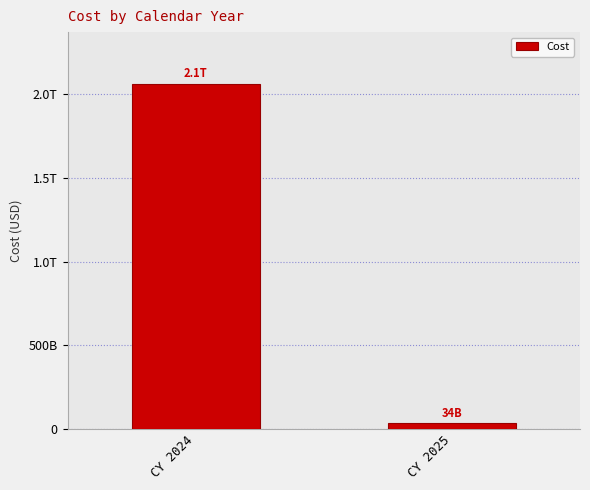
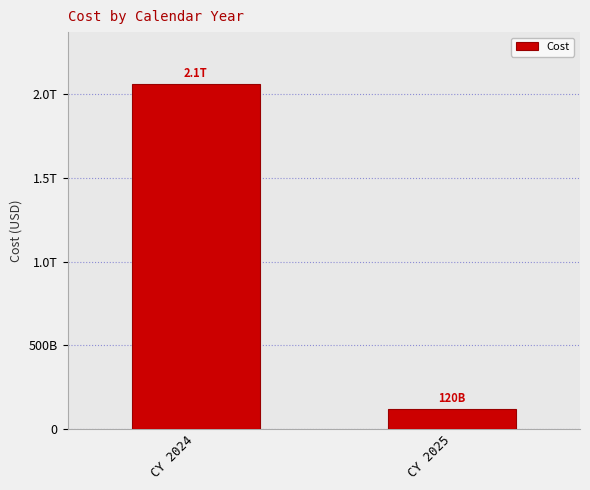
  {
-   "CY 2025": "34B"
+   "CY 2025": "120B"
  }
